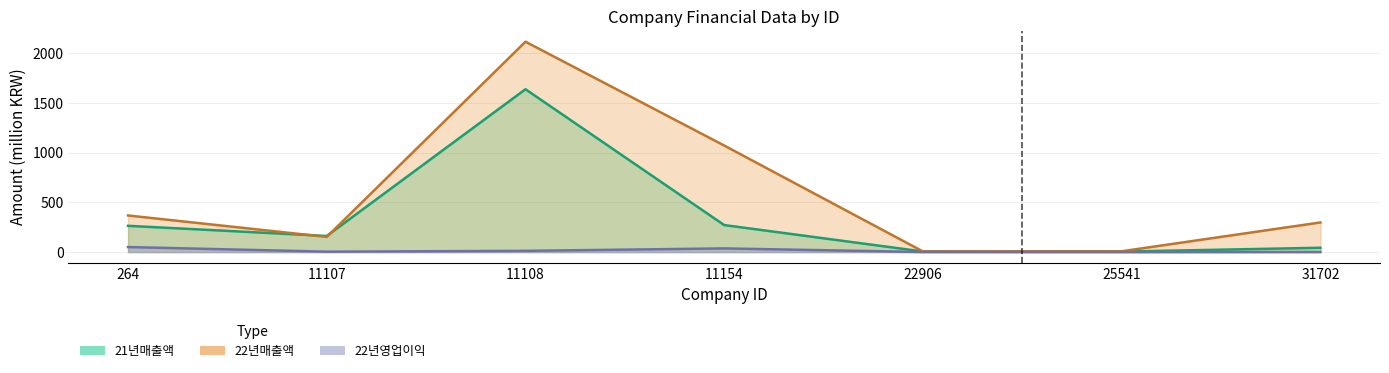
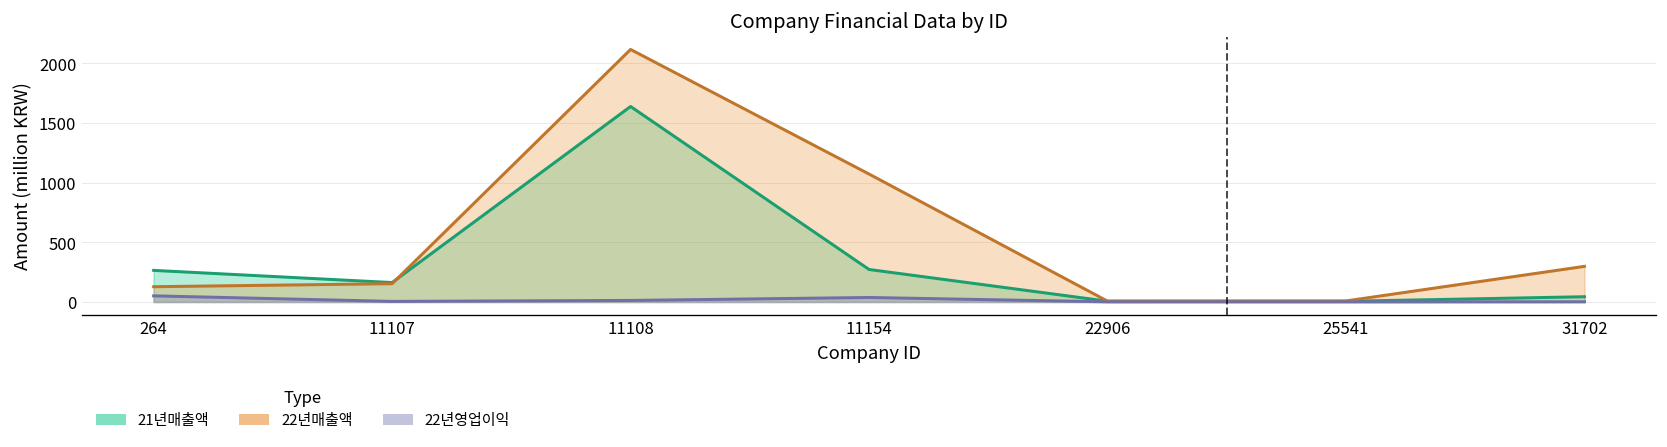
  {
    "22년매출액": {
-     "264": 400,
+     "264": 100,
      "11108": 2100,
      "11154": 1100,
      "31702": 300
    }
  }
